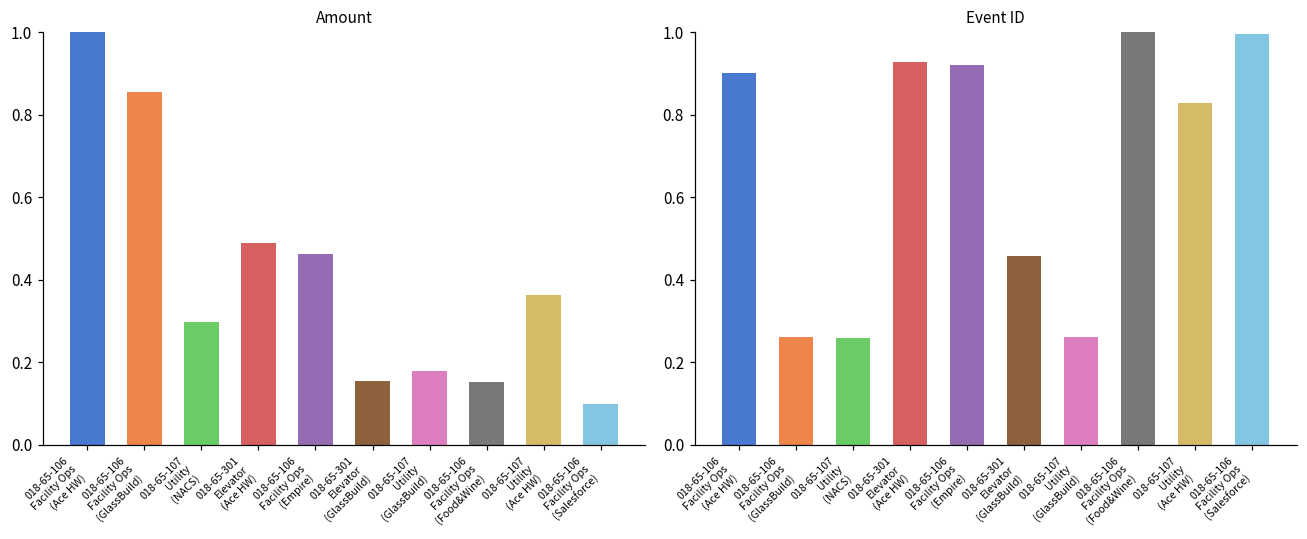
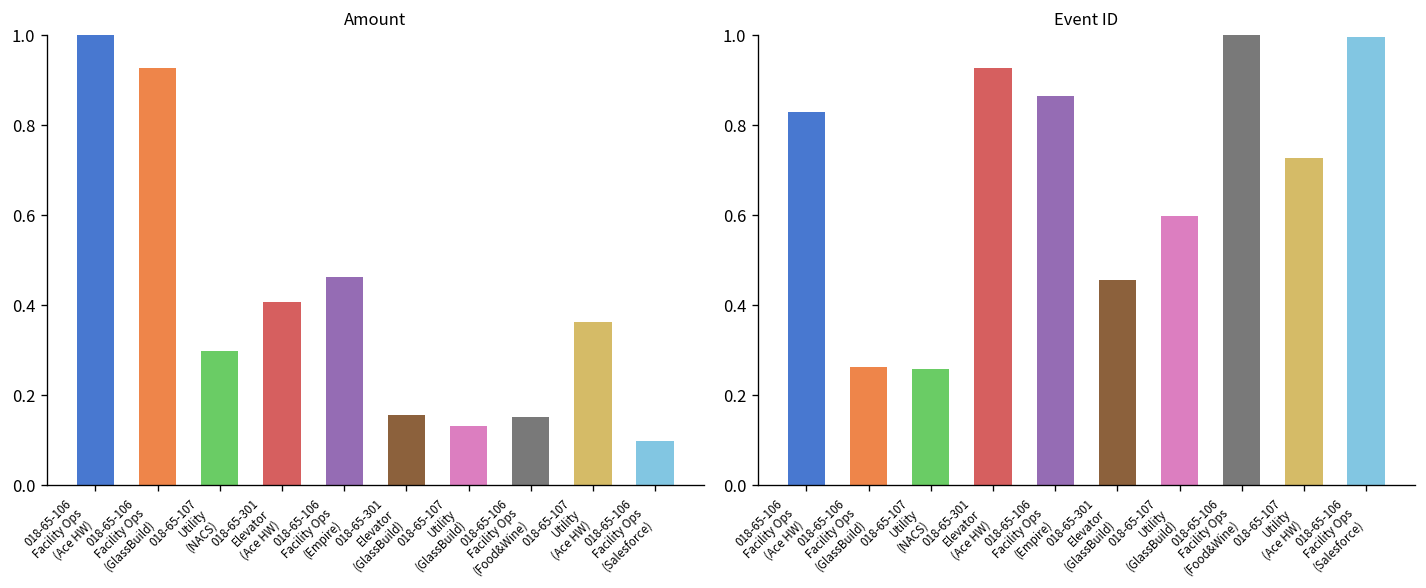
  {
    "Amount": {
      "018-65-106 Facility Ops (Ace HW)": 1.00,
-     "018-65-106 Facility Ops (GlassBuild)": 0.86,
+     "018-65-106 Facility Ops (GlassBuild)": 0.93,
      "018-65-107 Utility (NACS)": 0.30,
-     "018-65-301 Elevator (Ace HW)": 0.49,
+     "018-65-301 Elevator (Ace HW)": 0.41,
      "018-65-106 Facility Ops (Empire)": 0.46,
      "018-65-301 Elevator (GlassBuild)": 0.16,
-     "018-65-107 Utility (GlassBuild)": 0.18,
+     "018-65-107 Utility (GlassBuild)": 0.13,
      "018-65-106 Facility Ops (Food&Wine)": 0.15,
      "018-65-107 Utility (Ace HW)": 0.36,
      "018-65-106 Facility Ops (Salesforce)": 0.10
    },
    "Event ID": {
-     "018-65-106 Facility Ops (Ace HW)": 0.90,
+     "018-65-106 Facility Ops (Ace HW)": 0.83,
      "018-65-106 Facility Ops (GlassBuild)": 0.26,
      "018-65-107 Utility (NACS)": 0.26,
      "018-65-301 Elevator (Ace HW)": 0.93,
-     "018-65-106 Facility Ops (Empire)": 0.92,
+     "018-65-106 Facility Ops (Empire)": 0.86,
      "018-65-301 Elevator (GlassBuild)": 0.46,
-     "018-65-107 Utility (GlassBuild)": 0.26,
+     "018-65-107 Utility (GlassBuild)": 0.60,
      "018-65-106 Facility Ops (Food&Wine)": 1.00,
-     "018-65-107 Utility (Ace HW)": 0.83,
+     "018-65-107 Utility (Ace HW)": 0.73,
      "018-65-106 Facility Ops (Salesforce)": 1.00
    }
  }
